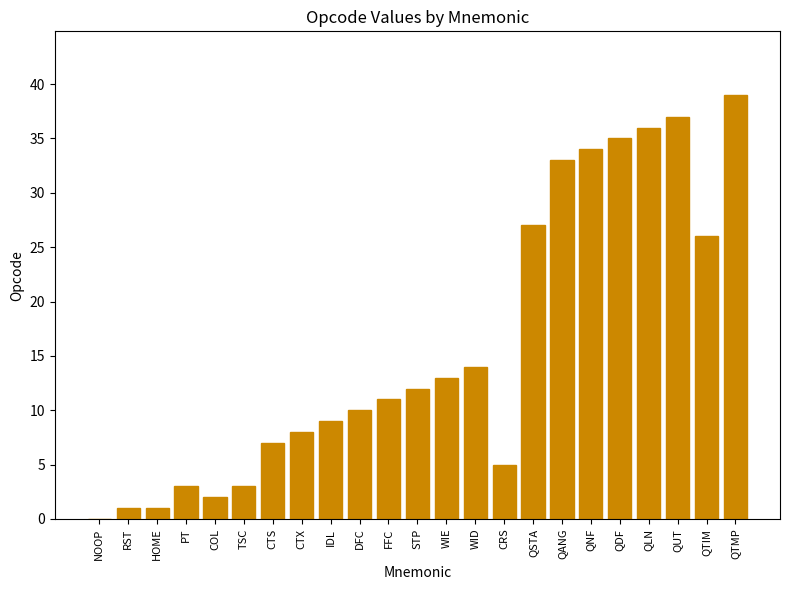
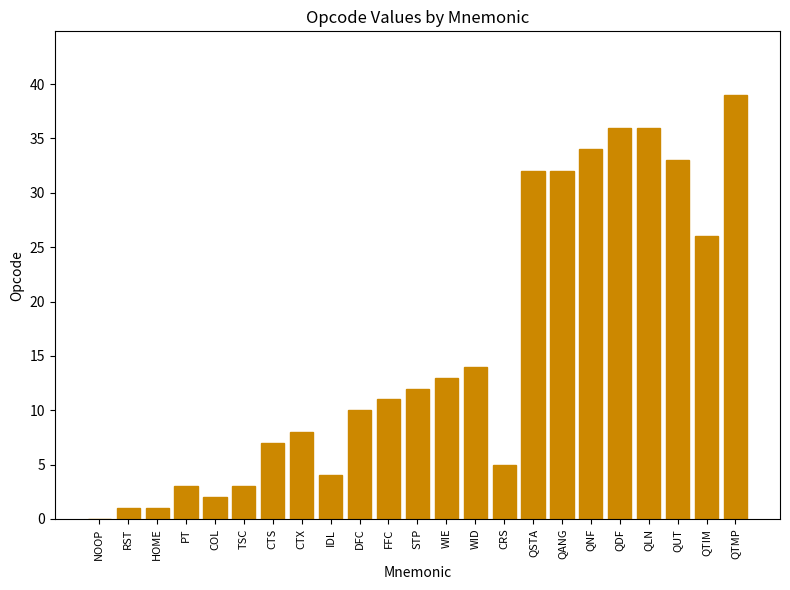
  {
    "NOOP": 0,
    "RST": 1,
    "HOME": 1,
    "PT": 3,
    "COL": 2,
    "TSC": 3,
    "CTS": 7,
    "CTX": 8,
-   "IDL": 9,
+   "IDL": 4,
    "DFC": 10,
    "FFC": 11,
    "STP": 12,
    "WIE": 13,
    "WID": 14,
    "CRS": 5,
-   "QSTA": 27,
-   "QANG": 33,
+   "QSTA": 32,
+   "QANG": 32,
    "QNF": 34,
-   "QDF": 35,
+   "QDF": 36,
    "QLN": 36,
-   "QUT": 37,
+   "QUT": 33,
    "QTIM": 26,
    "QTMP": 39
  }
